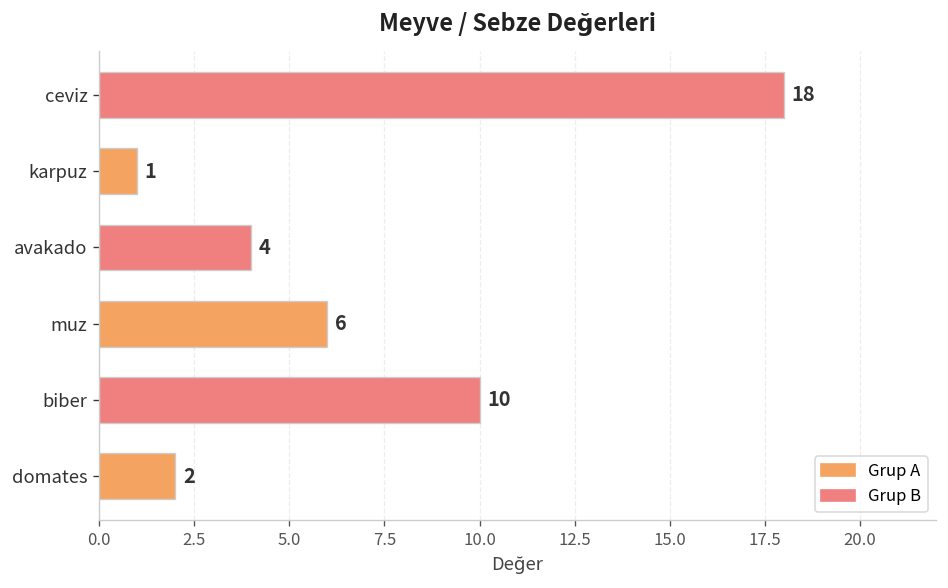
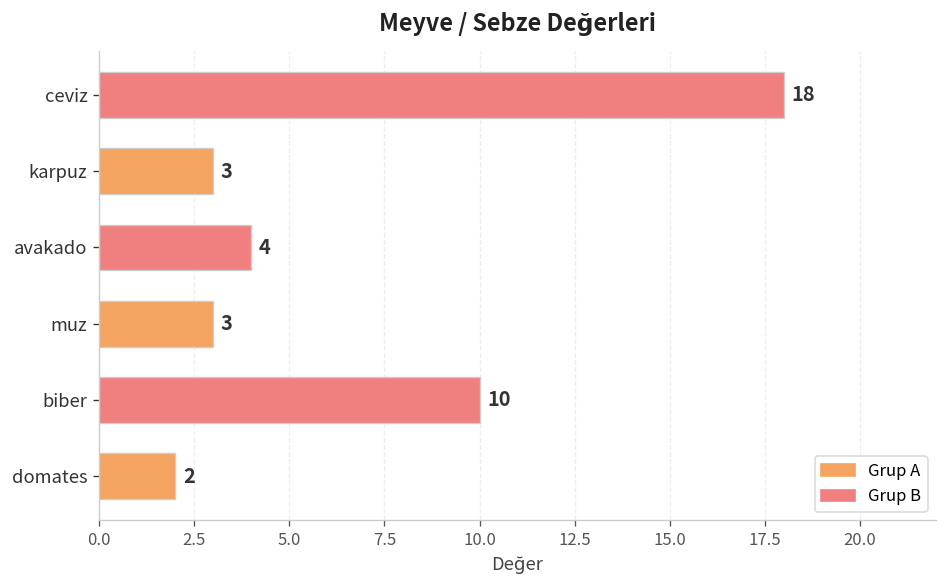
  {
    "ceviz": 18,
-   "karpuz": 1,
+   "karpuz": 3,
    "avakado": 4,
-   "muz": 6,
+   "muz": 3,
    "biber": 10,
    "domates": 2
  }
